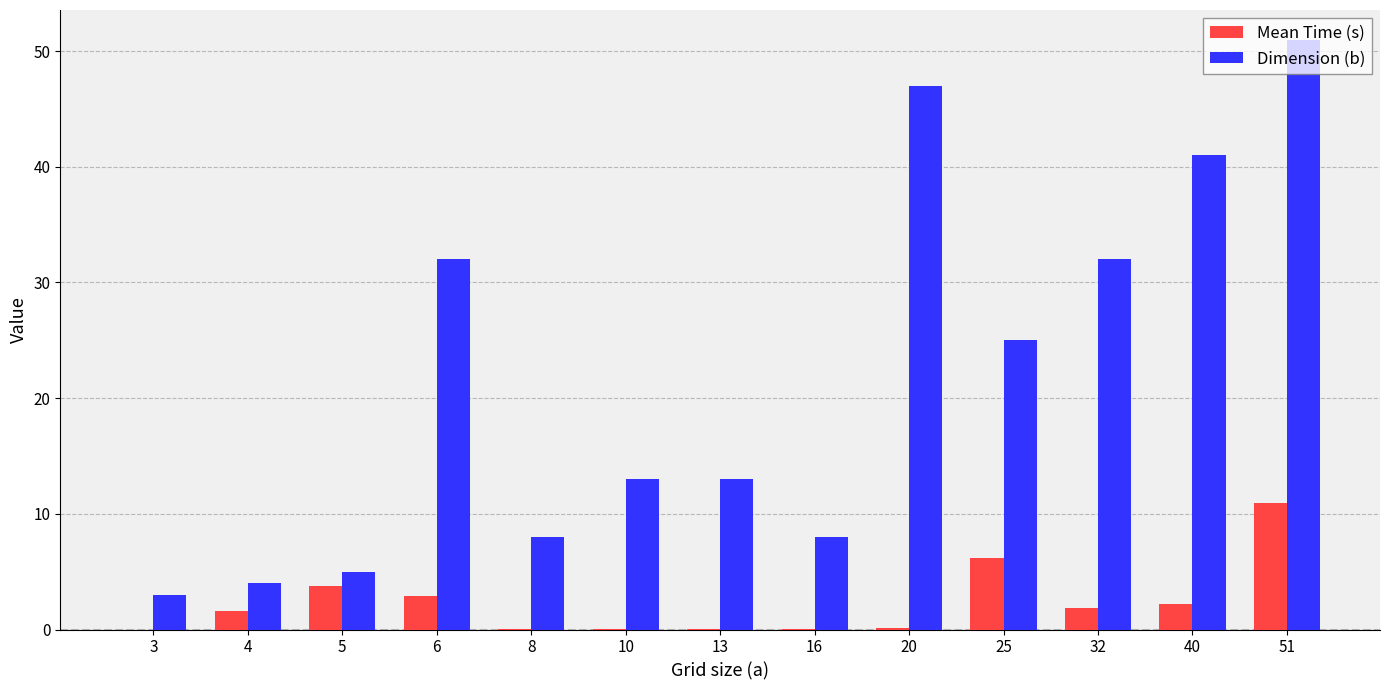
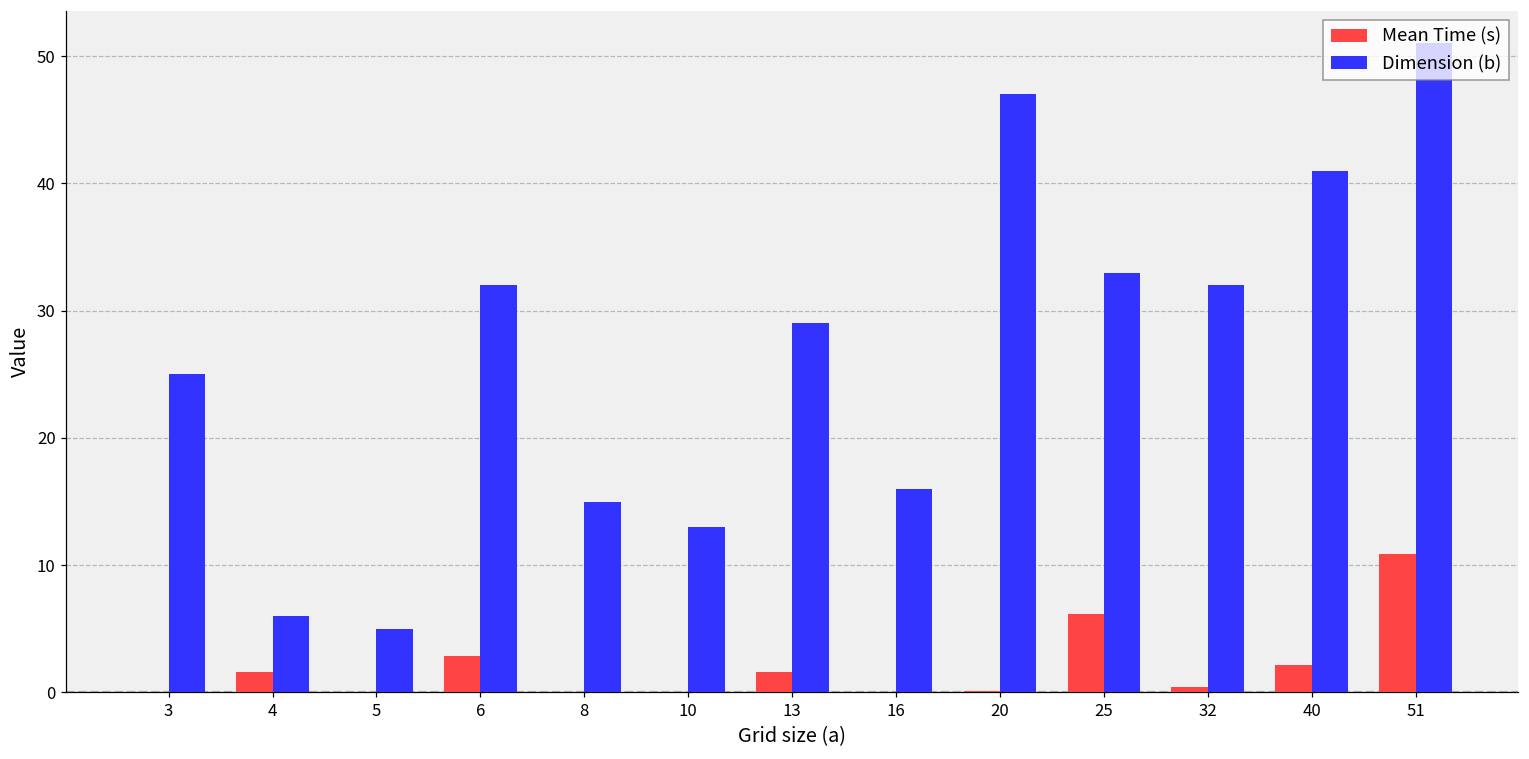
  {
    "Mean Time (s)": {
      "4": 1.6,
-     "5": 3.8,
+     "5": 0.0,
      "6": 2.9,
-     "13": 0.0,
+     "13": 1.6,
      "25": 6.2,
-     "32": 1.8,
+     "32": 0.5,
      "40": 2.2,
      "51": 10.9
    },
    "Dimension (b)": {
-     "3": 3,
-     "4": 4,
+     "3": 25,
+     "4": 6,
      "5": 5,
      "6": 32,
-     "8": 8,
+     "8": 15,
      "10": 13,
-     "13": 13,
-     "16": 8,
+     "13": 29,
+     "16": 16,
      "20": 47,
-     "25": 25,
+     "25": 33,
      "32": 32,
      "40": 41
    }
  }
